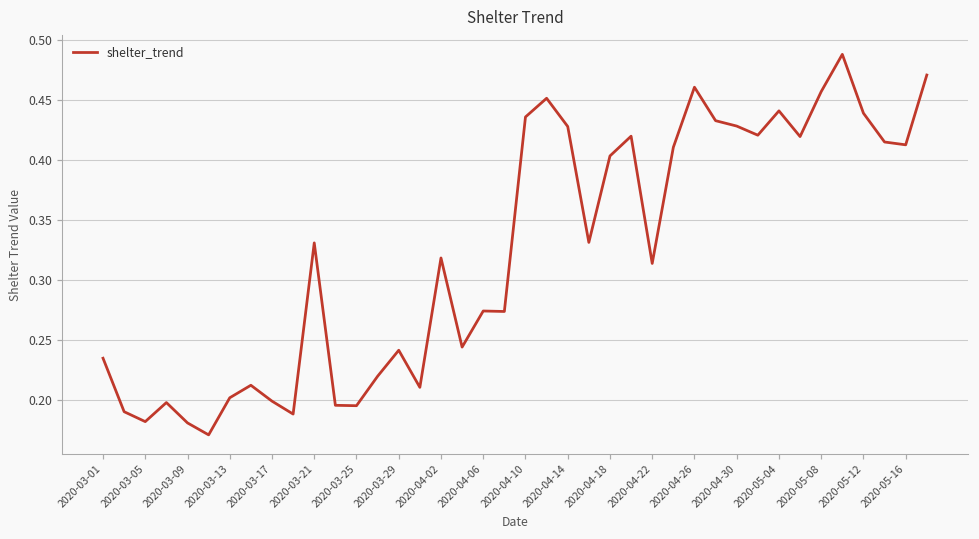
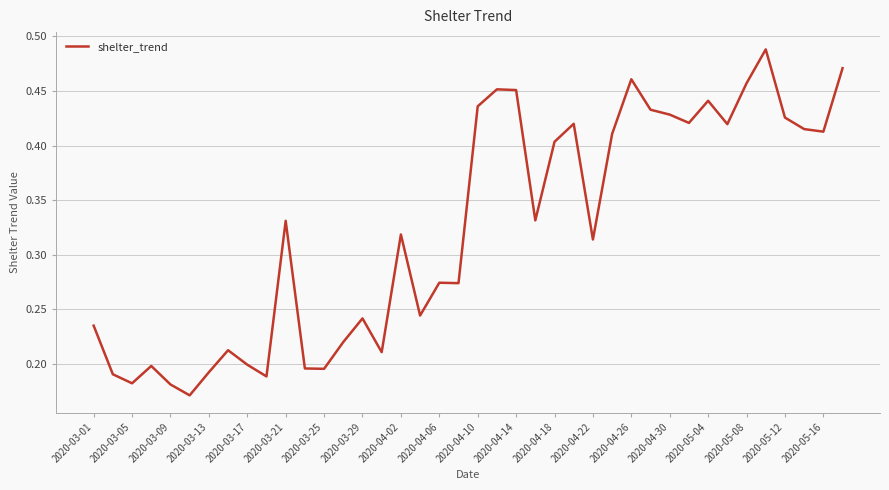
  {
    "2020-03-01": 0.235,
    "2020-03-05": 0.182,
    "2020-03-09": 0.181,
-   "2020-03-13": 0.202,
+   "2020-03-13": 0.192,
    "2020-03-17": 0.199,
    "2020-03-21": 0.331,
    "2020-03-25": 0.195,
    "2020-03-29": 0.242,
    "2020-04-02": 0.319,
    "2020-04-06": 0.274,
    "2020-04-10": 0.436,
-   "2020-04-14": 0.428,
+   "2020-04-14": 0.451,
    "2020-04-18": 0.403,
    "2020-04-22": 0.314,
    "2020-04-26": 0.461,
    "2020-04-30": 0.428,
    "2020-05-04": 0.441,
    "2020-05-08": 0.457,
-   "2020-05-12": 0.439,
+   "2020-05-12": 0.426,
    "2020-05-16": 0.413
  }
